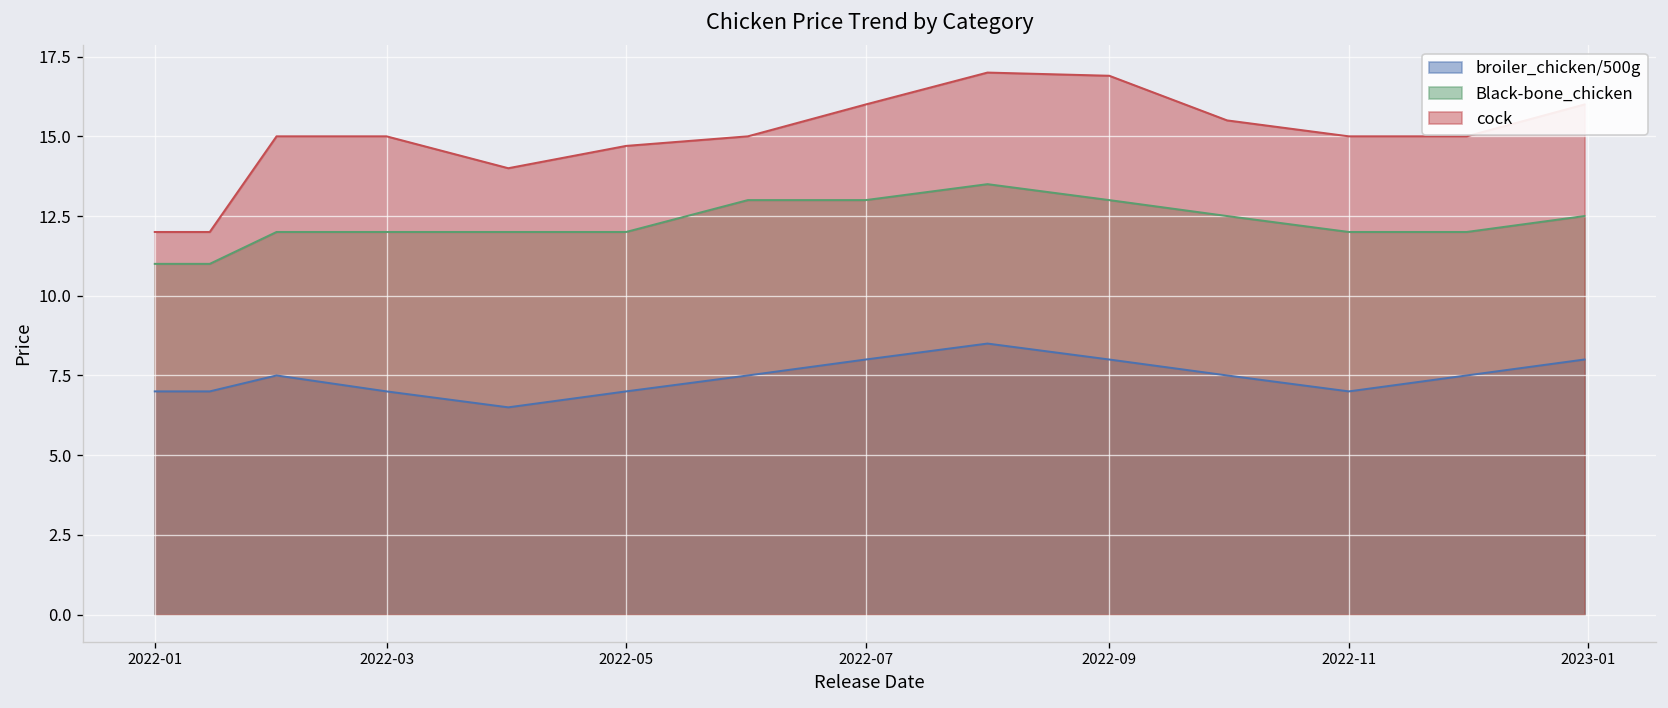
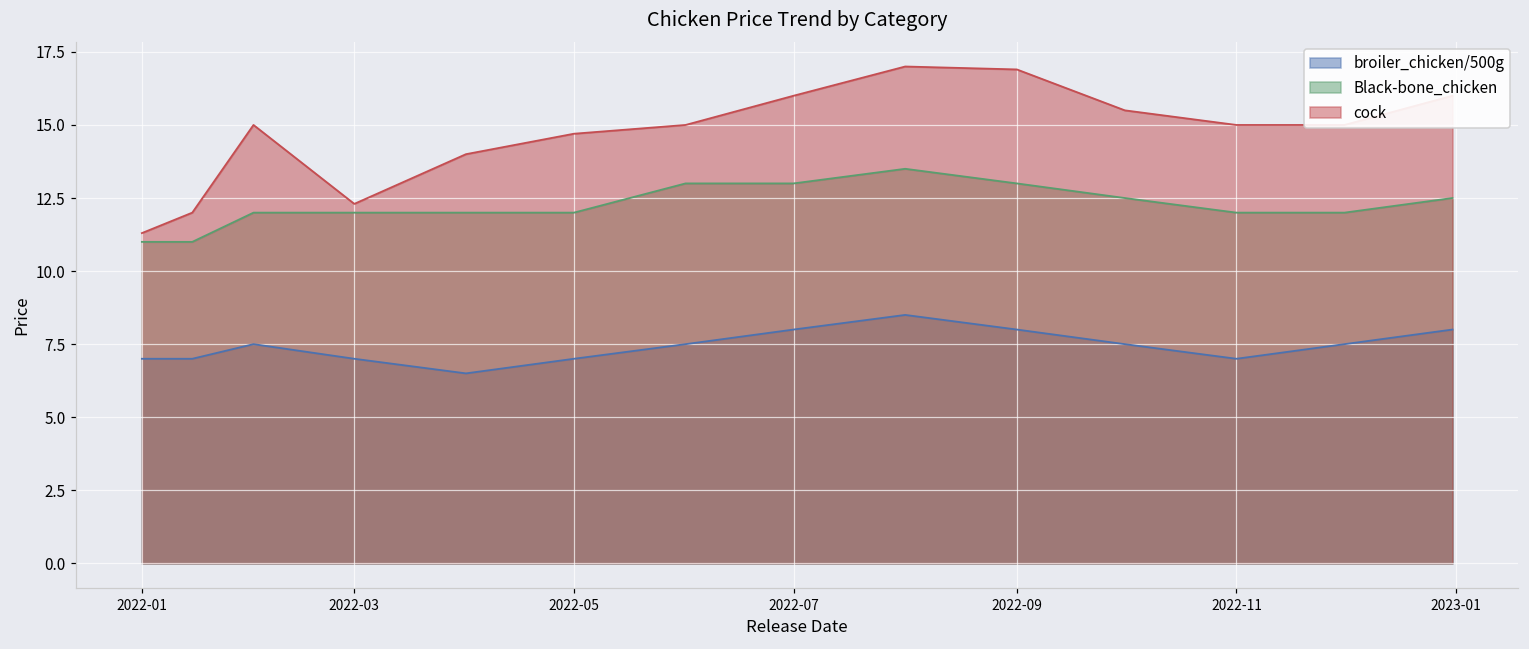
  {
    "cock": {
-     "2022-01": 12.0,
-     "2022-03": 15.0,
+     "2022-01": 11.3,
+     "2022-03": 12.3,
      "2022-05": 14.7,
      "2022-07": 16.0,
      "2022-09": 16.9,
      "2022-11": 15.0
    }
  }
